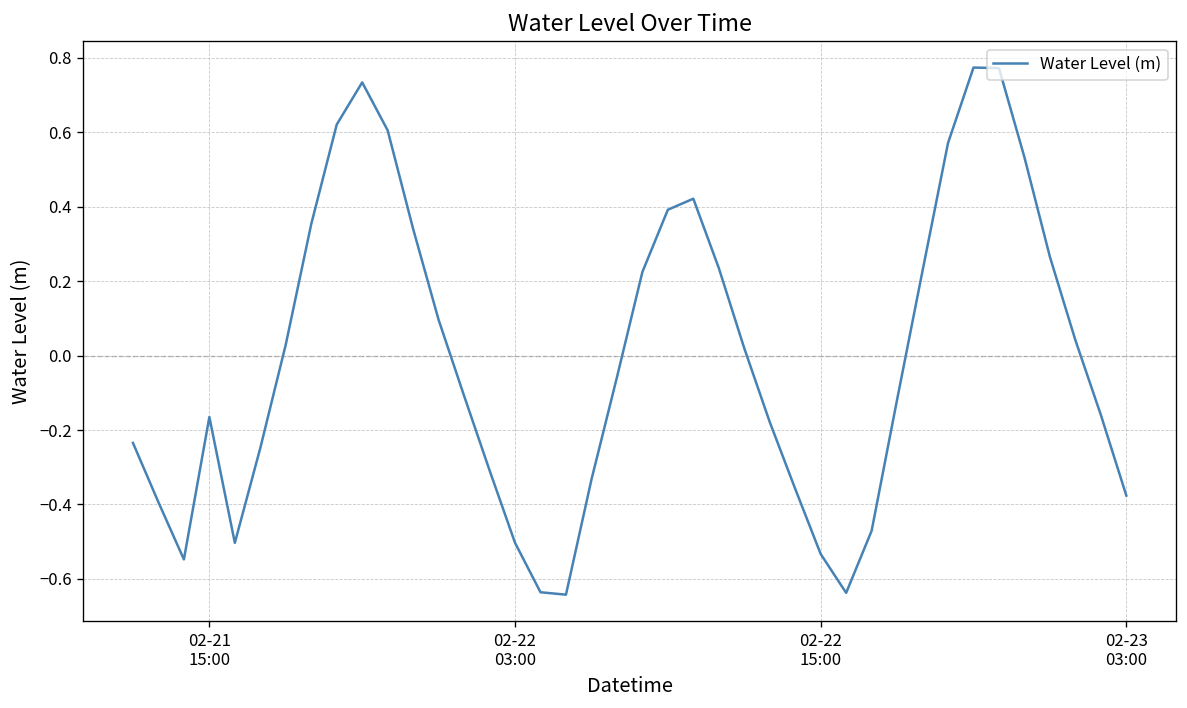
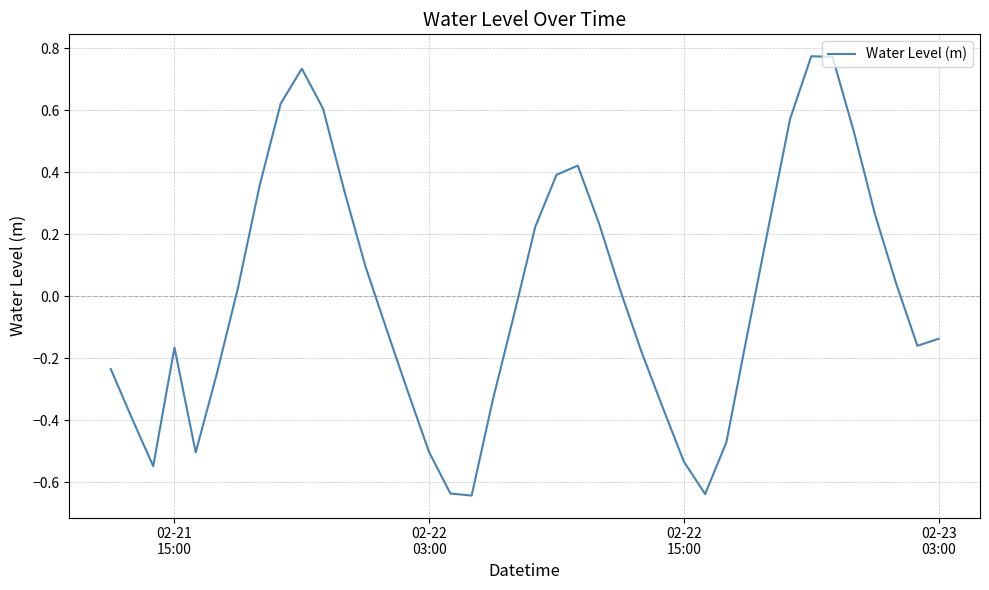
  {
    "02-21 15:00": -0.17,
    "02-22 03:00": -0.50,
    "02-22 15:00": -0.53,
-   "02-23 03:00": -0.38
+   "02-23 03:00": -0.14
  }
